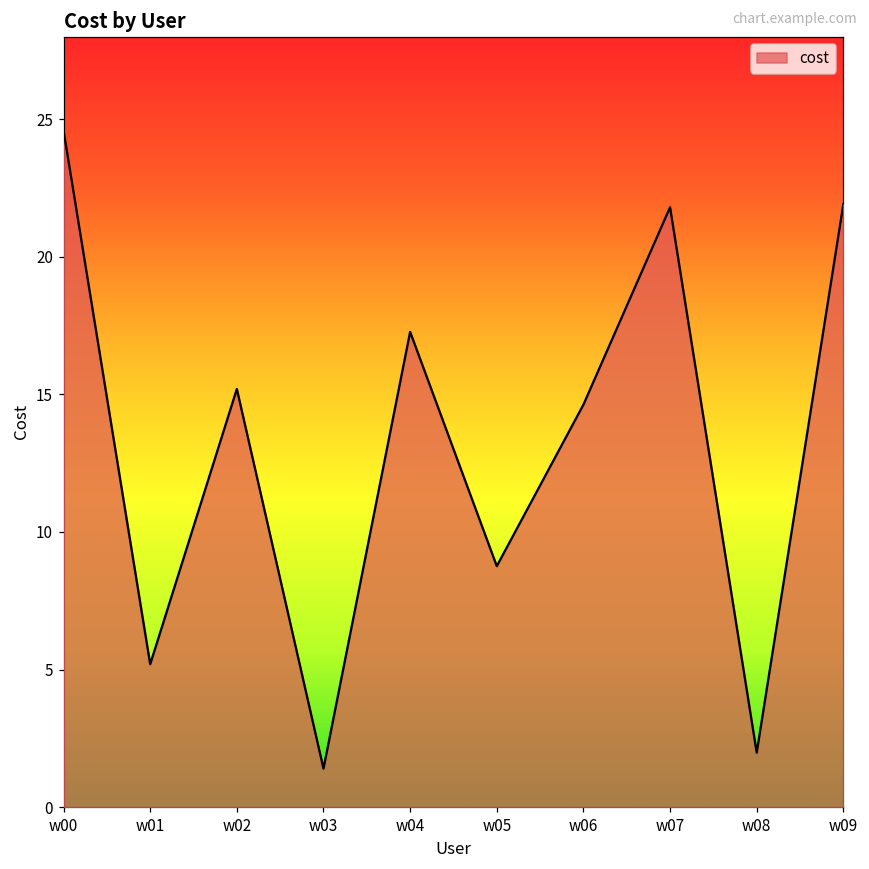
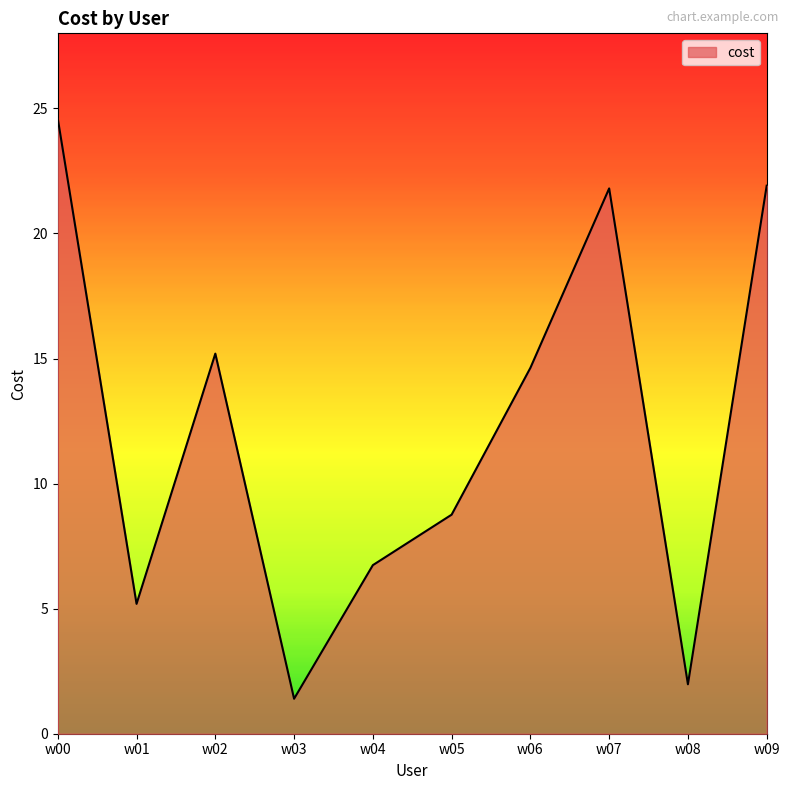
  {
    "w00": 24.6,
    "w01": 5.2,
    "w02": 15.2,
    "w03": 1.4,
-   "w04": 17.3,
+   "w04": 6.7,
    "w05": 8.8,
    "w06": 14.6,
    "w07": 21.8,
    "w08": 2.0,
    "w09": 21.9
  }
